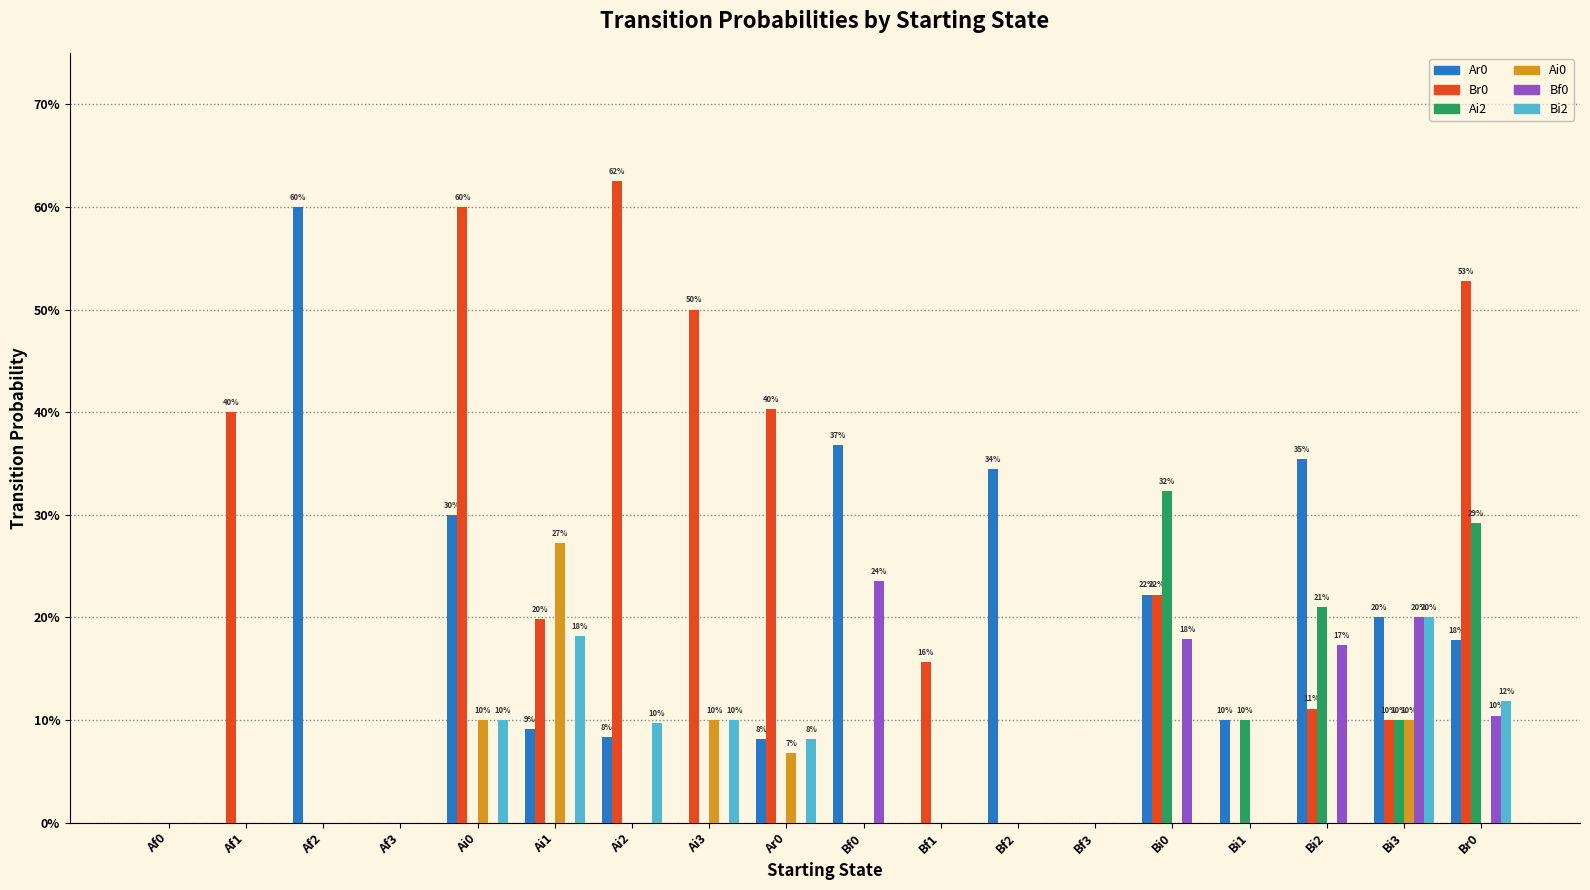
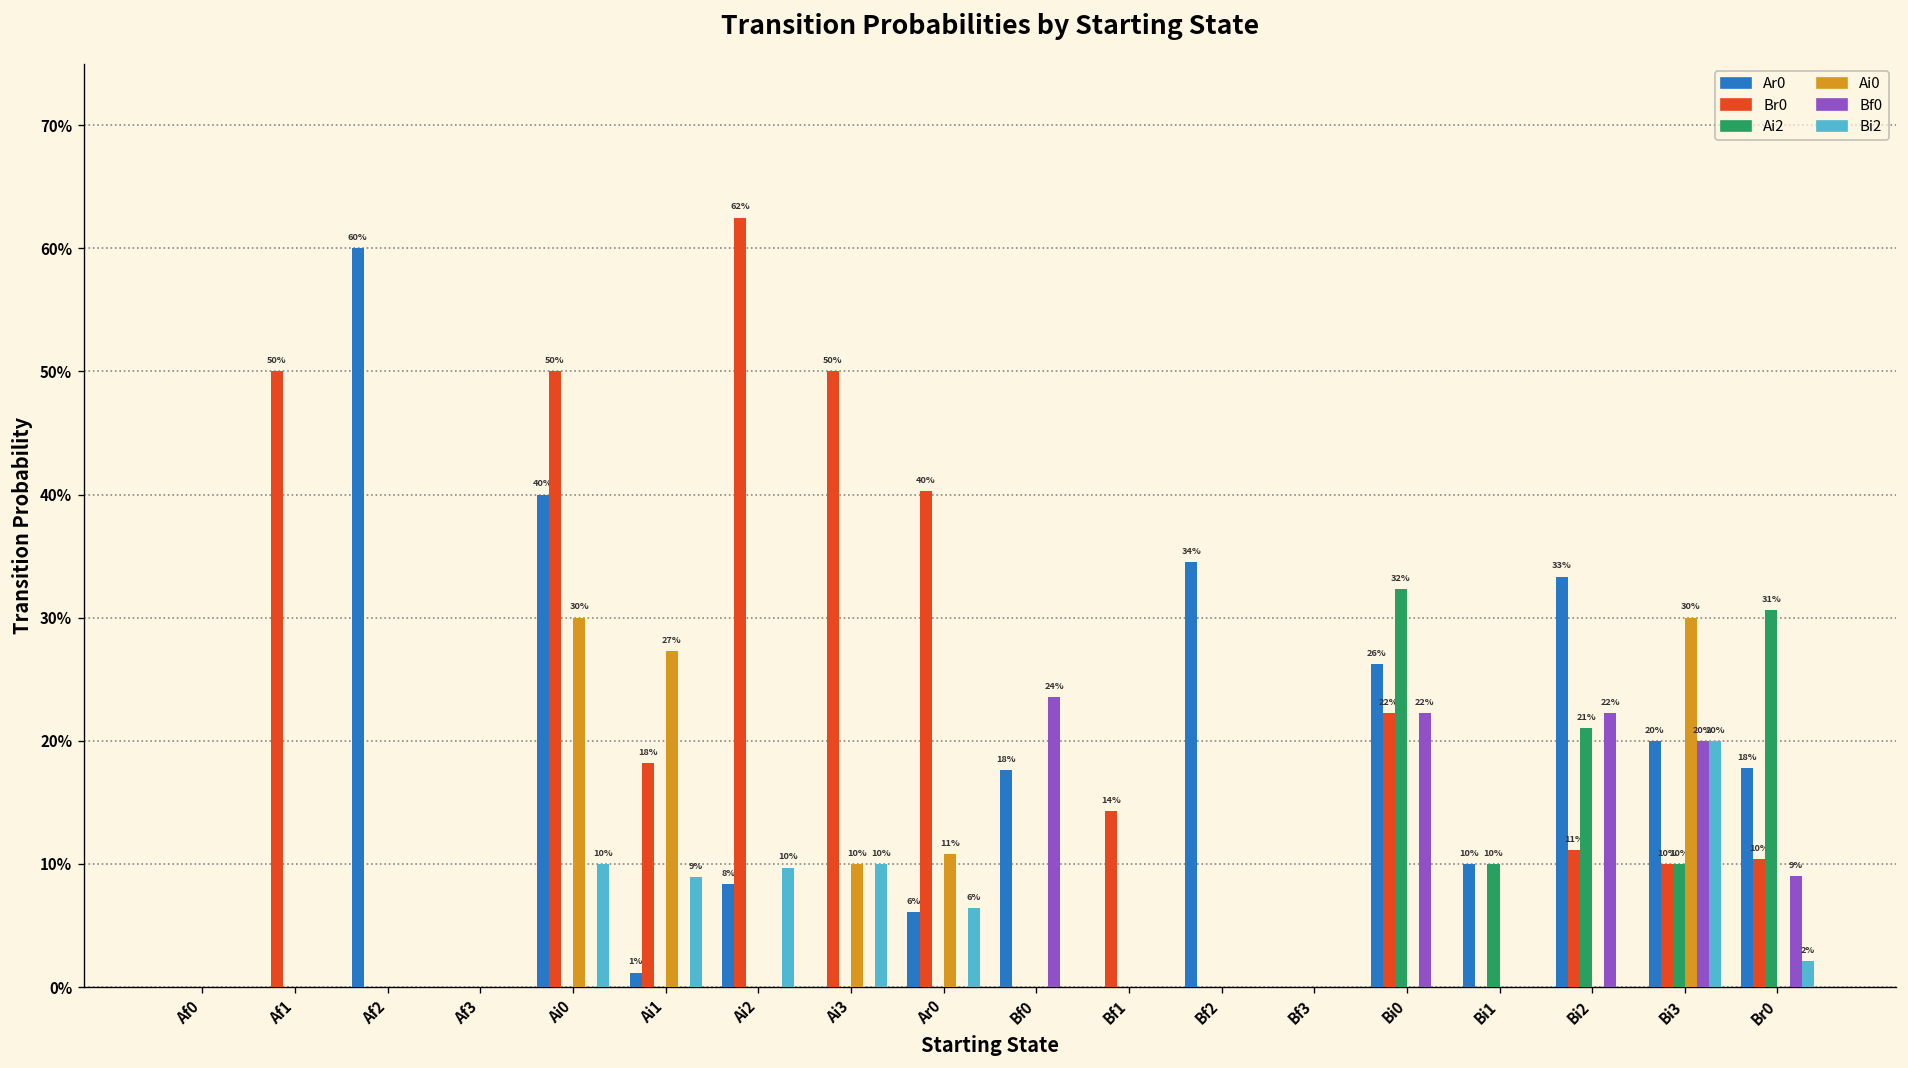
  {
    "Ar0": {
      "Af2": "60%",
-     "Ai0": "30%",
-     "Ai1": "9%",
+     "Ai0": "40%",
+     "Ai1": "1%",
      "Ai2": "8%",
-     "Ar0": "8%",
-     "Bf0": "37%",
+     "Ar0": "6%",
+     "Bf0": "18%",
      "Bf2": "34%",
-     "Bi0": "22%",
+     "Bi0": "26%",
      "Bi1": "10%",
-     "Bi2": "35%",
+     "Bi2": "33%",
      "Bi3": "20%",
      "Br0": "18%"
    },
    "Br0": {
-     "Af1": "40%",
-     "Ai0": "60%",
-     "Ai1": "20%",
+     "Af1": "50%",
+     "Ai0": "50%",
+     "Ai1": "18%",
      "Ai2": "62%",
      "Ai3": "50%",
      "Ar0": "40%",
-     "Bf1": "16%",
+     "Bf1": "14%",
      "Bi0": "22%",
      "Bi2": "11%",
-     "Br0": "53%"
+     "Br0": "10%"
    },
    "Ai2": {
      "Bi0": "32%",
      "Bi1": "10%",
      "Bi2": "21%",
-     "Br0": "29%"
+     "Br0": "31%"
    },
    "Ai0": {
-     "Ai0": "10%",
+     "Ai0": "30%",
      "Ai1": "27%",
      "Ai3": "10%",
-     "Ar0": "7%",
-     "Bi3": "10%"
+     "Ar0": "11%",
+     "Bi3": "30%"
    },
    "Bf0": {
      "Bf0": "24%",
-     "Bi0": "18%",
-     "Bi2": "17%",
-     "Br0": "10%"
+     "Bi0": "22%",
+     "Bi2": "22%",
+     "Br0": "9%"
    },
    "Bi2": {
      "Ai0": "10%",
-     "Ai1": "18%",
+     "Ai1": "9%",
      "Ai2": "10%",
      "Ai3": "10%",
-     "Ar0": "8%",
-     "Br0": "12%"
+     "Ar0": "6%",
+     "Br0": "2%"
    }
  }
